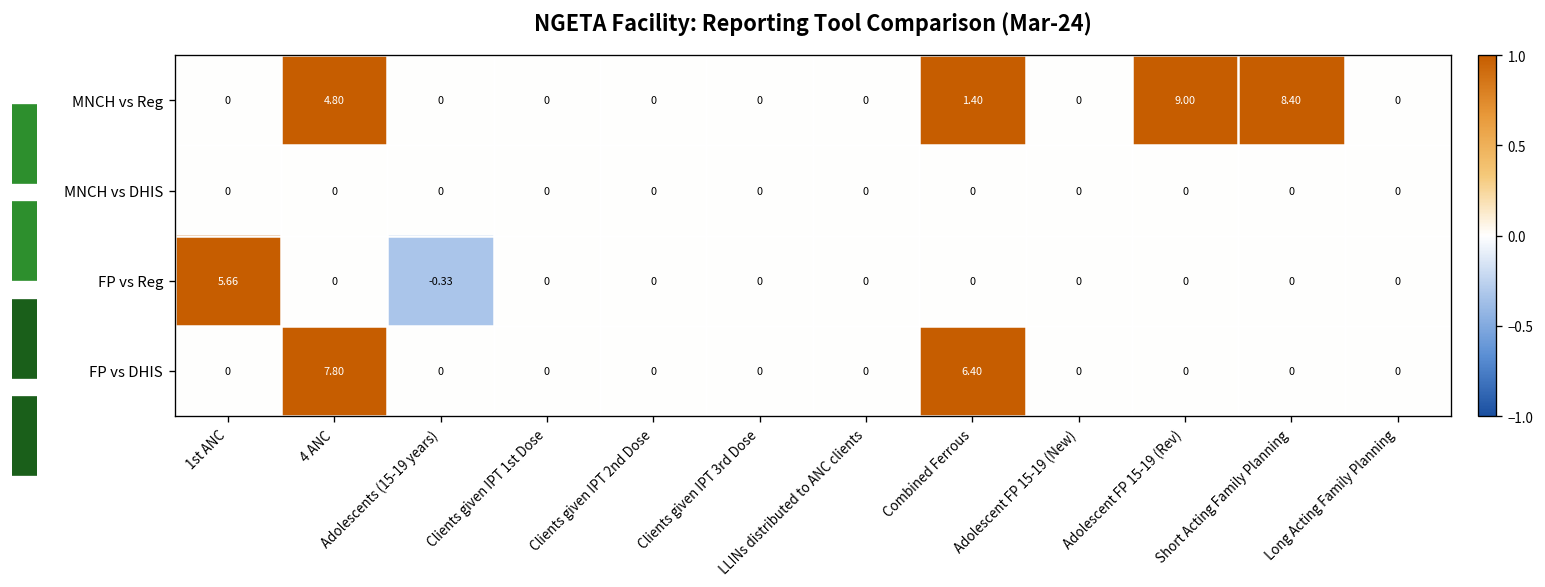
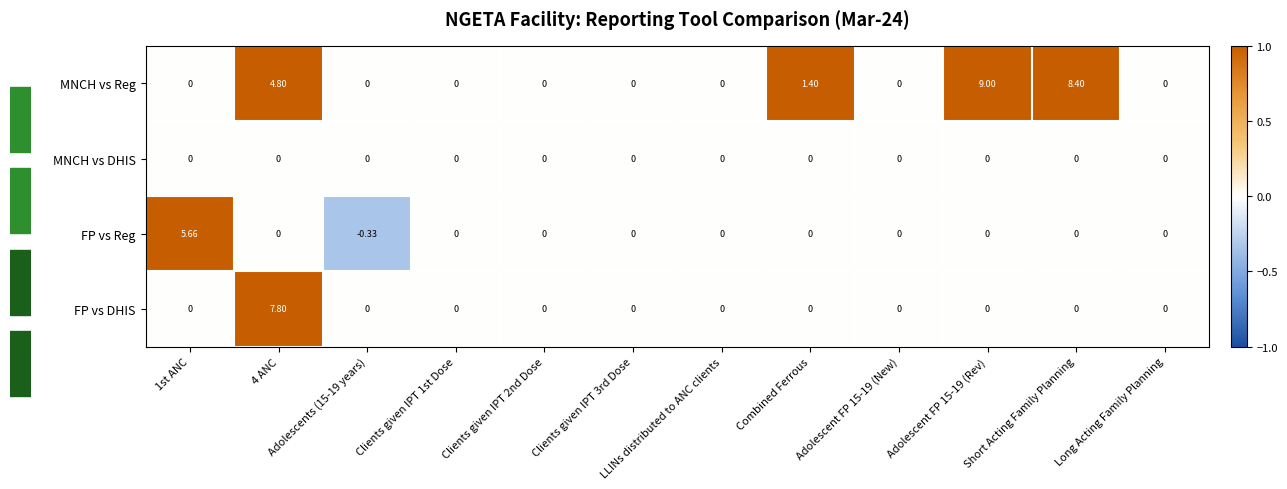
  {
    "MNCH vs Reg": {
      "1st ANC": 0,
      "4 ANC": 4.80,
      "Adolescents (15-19 years)": 0,
      "Clients given IPT 1st Dose": 0,
      "Clients given IPT 2nd Dose": 0,
      "Clients given IPT 3rd Dose": 0,
      "LLINs distributed to ANC clients": 0,
      "Combined Ferrous": 1.40,
      "Adolescent FP 15-19 (New)": 0,
      "Adolescent FP 15-19 (Rev)": 9.00,
      "Short Acting Family Planning": 8.40,
      "Long Acting Family Planning": 0
    },
    "MNCH vs DHIS": {
      "1st ANC": 0,
      "4 ANC": 0,
      "Adolescents (15-19 years)": 0,
      "Clients given IPT 1st Dose": 0,
      "Clients given IPT 2nd Dose": 0,
      "Clients given IPT 3rd Dose": 0,
      "LLINs distributed to ANC clients": 0,
      "Combined Ferrous": 0,
      "Adolescent FP 15-19 (New)": 0,
      "Adolescent FP 15-19 (Rev)": 0,
      "Short Acting Family Planning": 0,
      "Long Acting Family Planning": 0
    },
    "FP vs Reg": {
      "1st ANC": 5.66,
      "4 ANC": 0,
      "Adolescents (15-19 years)": -0.33,
      "Clients given IPT 1st Dose": 0,
      "Clients given IPT 2nd Dose": 0,
      "Clients given IPT 3rd Dose": 0,
      "LLINs distributed to ANC clients": 0,
      "Combined Ferrous": 0,
      "Adolescent FP 15-19 (New)": 0,
      "Adolescent FP 15-19 (Rev)": 0,
      "Short Acting Family Planning": 0,
      "Long Acting Family Planning": 0
    },
    "FP vs DHIS": {
      "1st ANC": 0,
      "4 ANC": 7.80,
      "Adolescents (15-19 years)": 0,
      "Clients given IPT 1st Dose": 0,
      "Clients given IPT 2nd Dose": 0,
      "Clients given IPT 3rd Dose": 0,
      "LLINs distributed to ANC clients": 0,
-     "Combined Ferrous": 6.40,
+     "Combined Ferrous": 0,
      "Adolescent FP 15-19 (New)": 0,
      "Adolescent FP 15-19 (Rev)": 0,
      "Short Acting Family Planning": 0,
      "Long Acting Family Planning": 0
    }
  }
